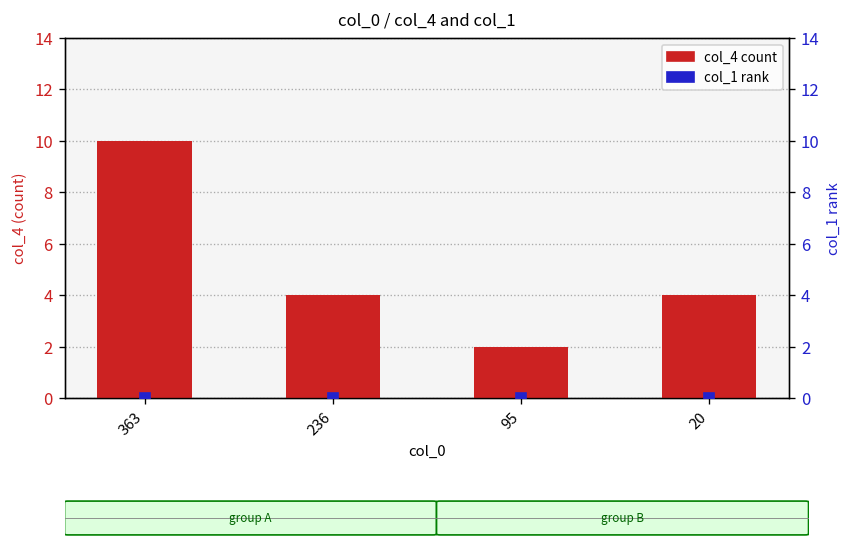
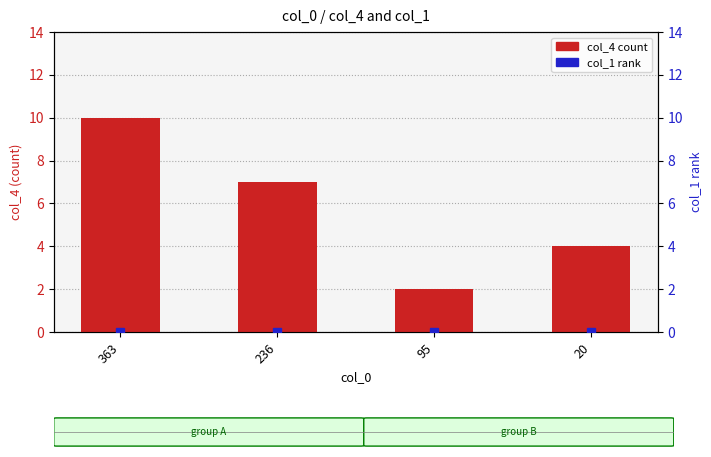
  {
    "col_4 count": {
      "363": 10,
-     "236": 4,
+     "236": 7,
      "95": 2,
      "20": 4
    },
    "col_1 rank": {
      "363": 0.0,
      "236": 0.0,
      "95": 0.0,
      "20": 0.0
    }
  }
